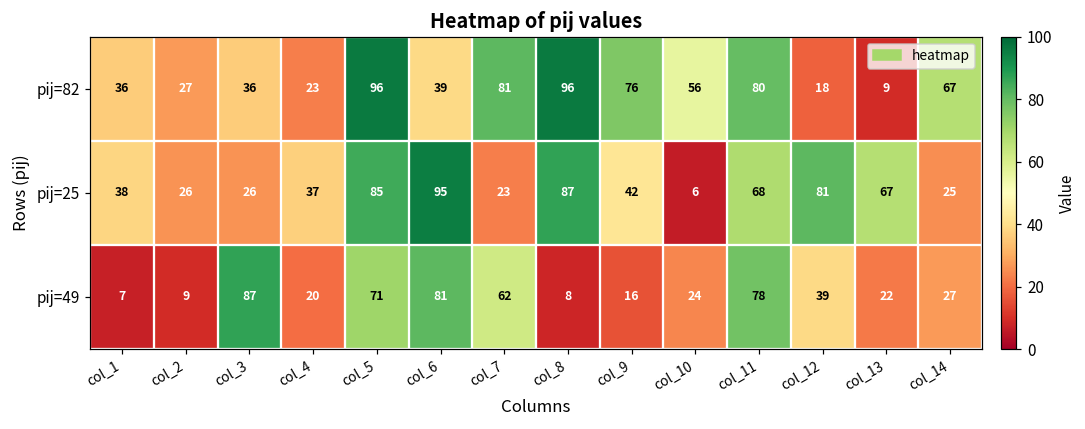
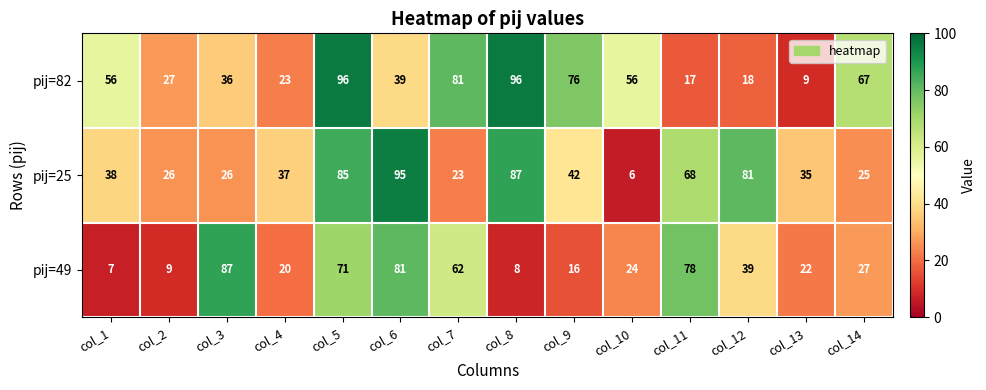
  {
    "pij=82": {
-     "col_1": 36,
+     "col_1": 56,
      "col_2": 27,
      "col_3": 36,
      "col_4": 23,
      "col_5": 96,
      "col_6": 39,
      "col_7": 81,
      "col_8": 96,
      "col_9": 76,
      "col_10": 56,
-     "col_11": 80,
+     "col_11": 17,
      "col_12": 18,
      "col_13": 9,
      "col_14": 67
    },
    "pij=25": {
      "col_1": 38,
      "col_2": 26,
      "col_3": 26,
      "col_4": 37,
      "col_5": 85,
      "col_6": 95,
      "col_7": 23,
      "col_8": 87,
      "col_9": 42,
      "col_10": 6,
      "col_11": 68,
      "col_12": 81,
-     "col_13": 67,
+     "col_13": 35,
      "col_14": 25
    },
    "pij=49": {
      "col_1": 7,
      "col_2": 9,
      "col_3": 87,
      "col_4": 20,
      "col_5": 71,
      "col_6": 81,
      "col_7": 62,
      "col_8": 8,
      "col_9": 16,
      "col_10": 24,
      "col_11": 78,
      "col_12": 39,
      "col_13": 22,
      "col_14": 27
    }
  }
